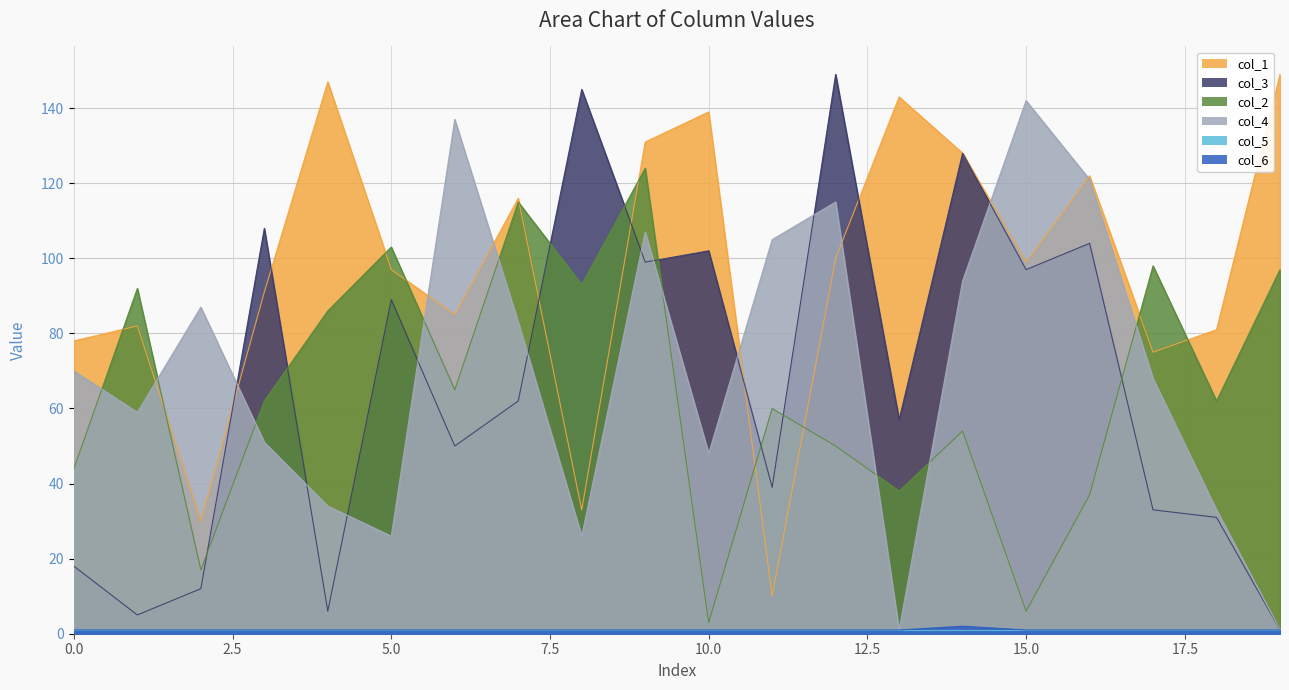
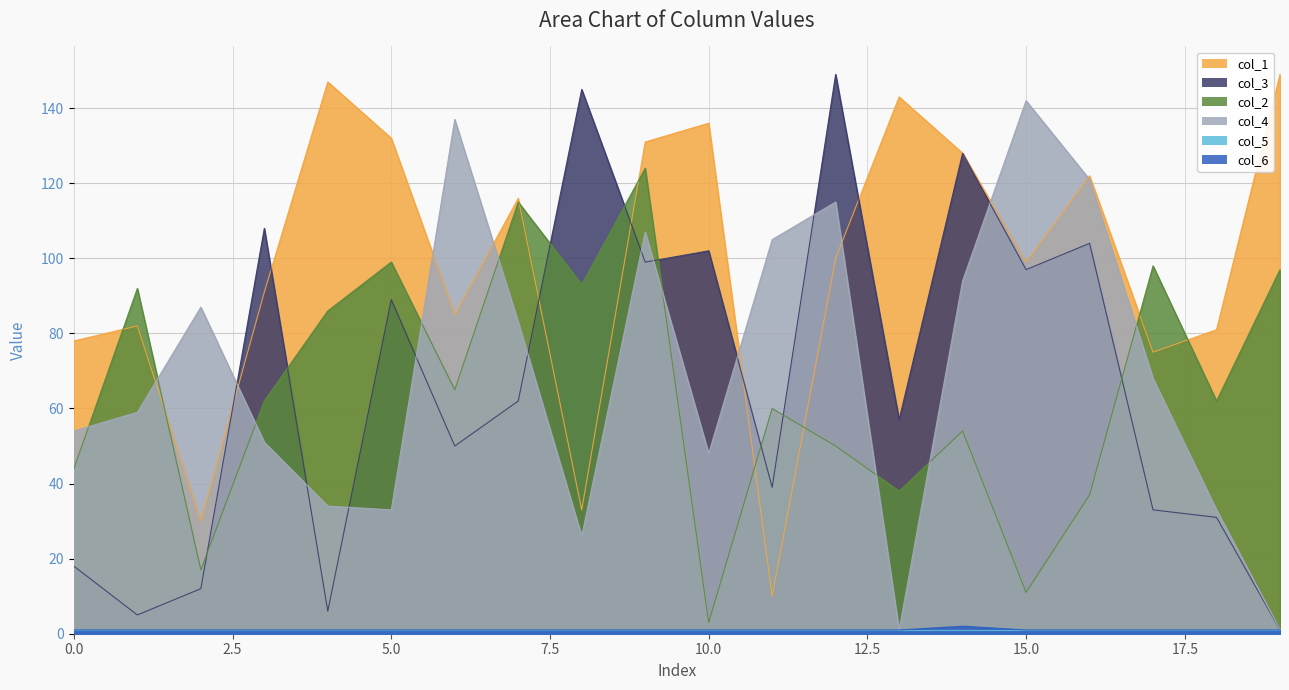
  {
    "col_1": {
      "0.0": 78,
-     "5.0": 97,
-     "10.0": 139,
+     "5.0": 132,
+     "10.0": 136,
      "15.0": 99
    },
    "col_3": {
      "0.0": 18,
      "5.0": 89,
      "10.0": 102,
      "15.0": 97
    },
    "col_2": {
      "0.0": 44,
-     "5.0": 103,
+     "5.0": 99,
      "10.0": 3,
-     "15.0": 6
+     "15.0": 11
    },
    "col_4": {
-     "0.0": 70,
-     "5.0": 26,
+     "0.0": 54,
+     "5.0": 33,
      "10.0": 48,
      "15.0": 142
    }
  }
